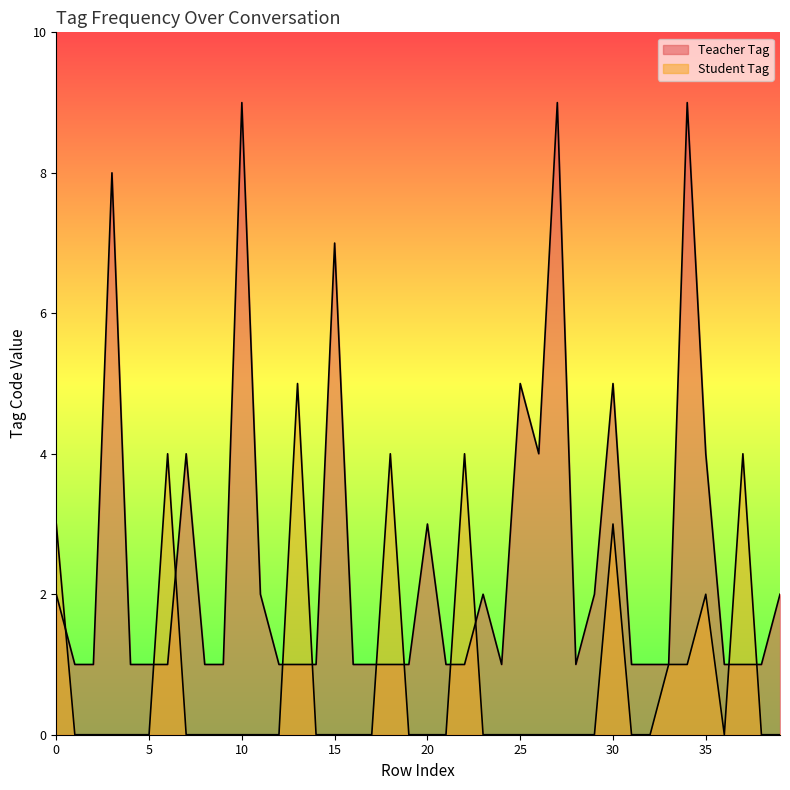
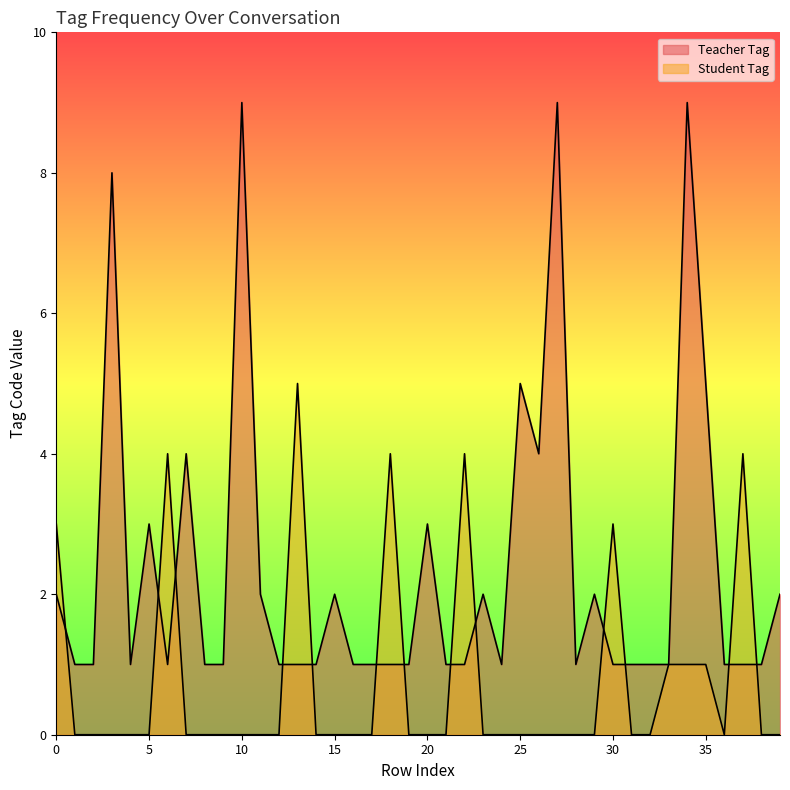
  {
    "Teacher Tag": {
      "0": 2,
-     "5": 1,
+     "5": 3,
      "10": 9,
-     "15": 7,
+     "15": 2,
      "20": 3,
      "25": 5,
-     "30": 5,
-     "35": 4
+     "30": 1,
+     "35": 5
    },
    "Student Tag": {
      "0": 3,
      "5": 0,
      "10": 0,
      "15": 0,
      "20": 0,
      "25": 0,
      "30": 3,
-     "35": 2
+     "35": 1
    }
  }
